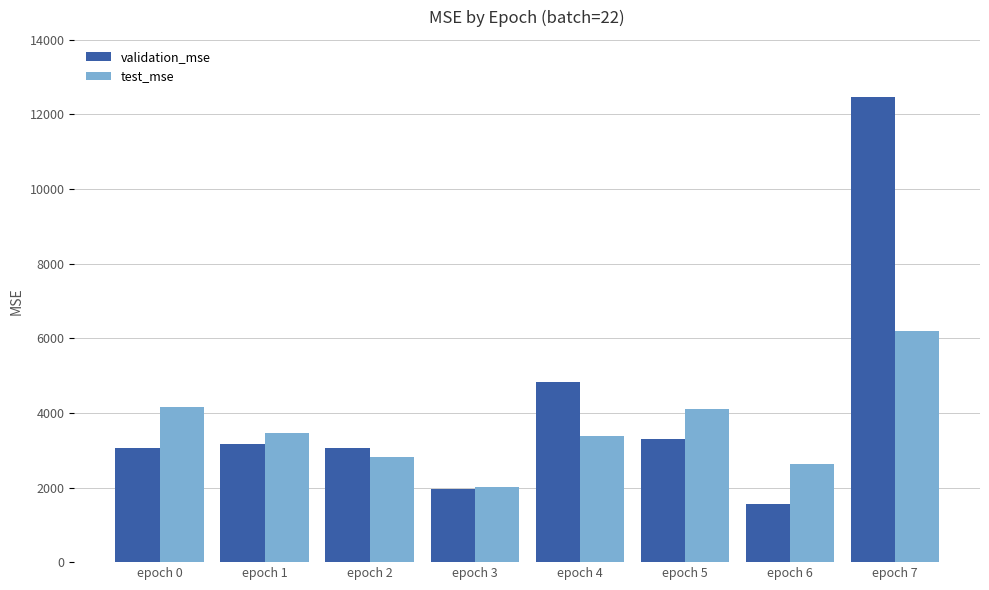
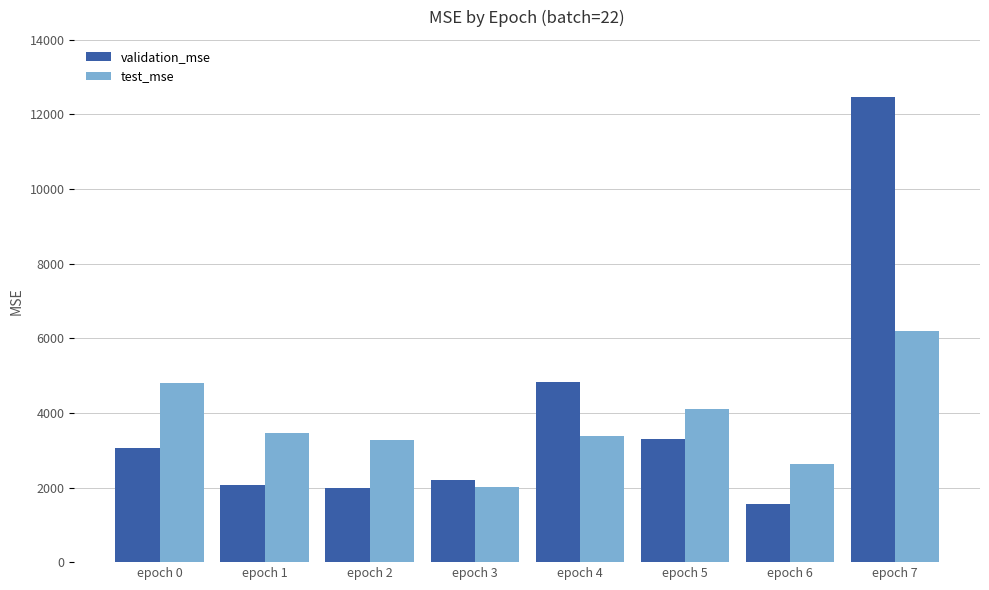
  {
    "validation_mse": {
      "epoch 0": 3100,
-     "epoch 1": 3200,
-     "epoch 2": 3100,
-     "epoch 3": 2000,
+     "epoch 1": 2100,
+     "epoch 2": 2000,
+     "epoch 3": 2200,
      "epoch 4": 4800,
      "epoch 5": 3300,
      "epoch 6": 1600,
      "epoch 7": 12500
    },
    "test_mse": {
-     "epoch 0": 4200,
+     "epoch 0": 4800,
      "epoch 1": 3500,
-     "epoch 2": 2800,
+     "epoch 2": 3300,
      "epoch 3": 2000,
      "epoch 4": 3400,
      "epoch 5": 4100,
      "epoch 6": 2600,
      "epoch 7": 6200
    }
  }
